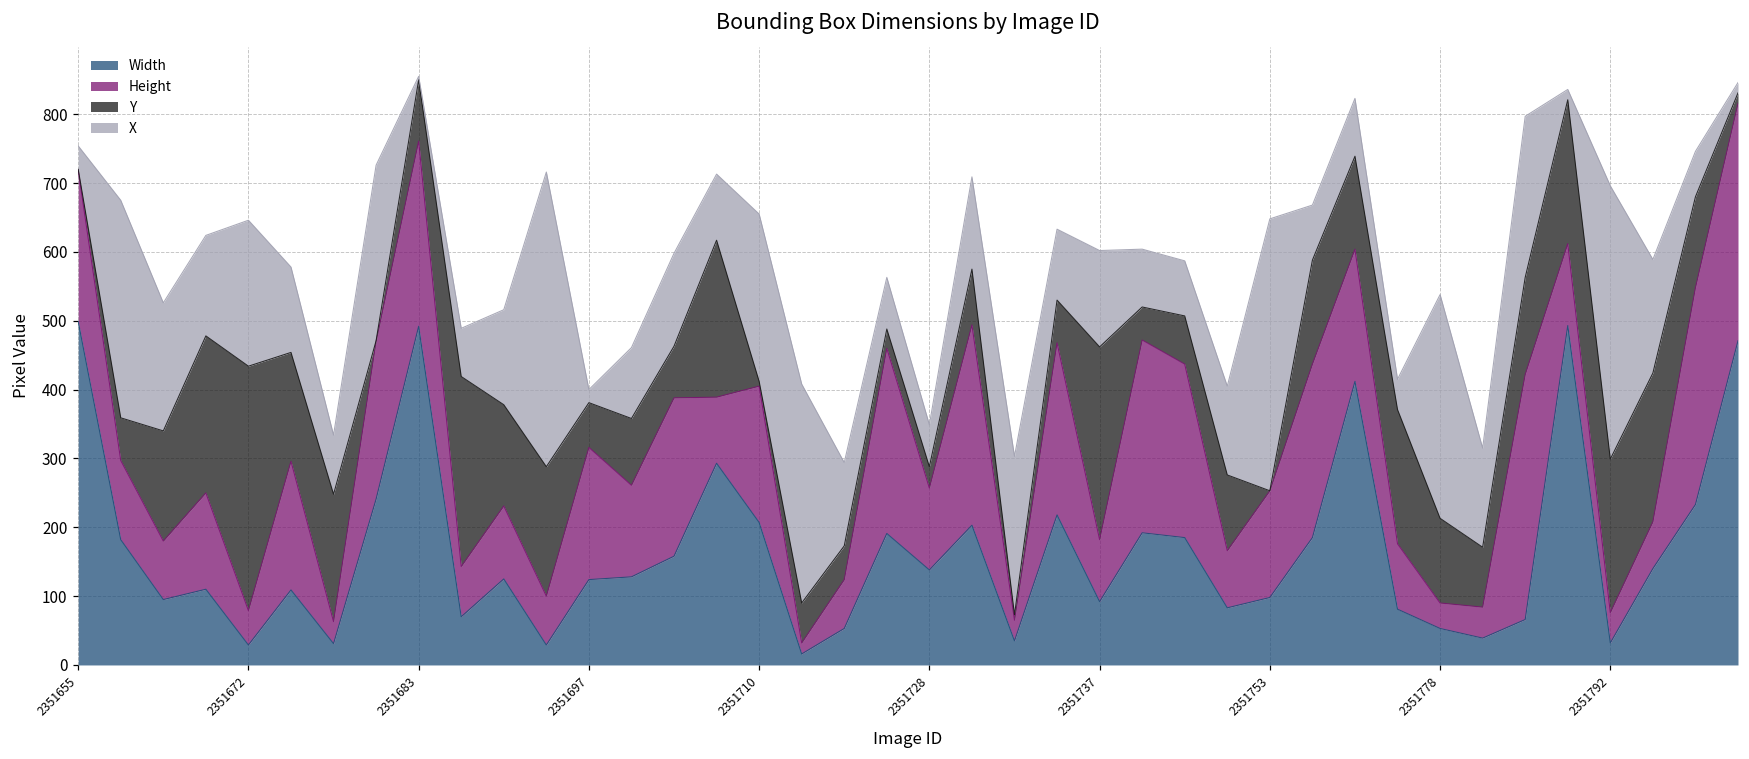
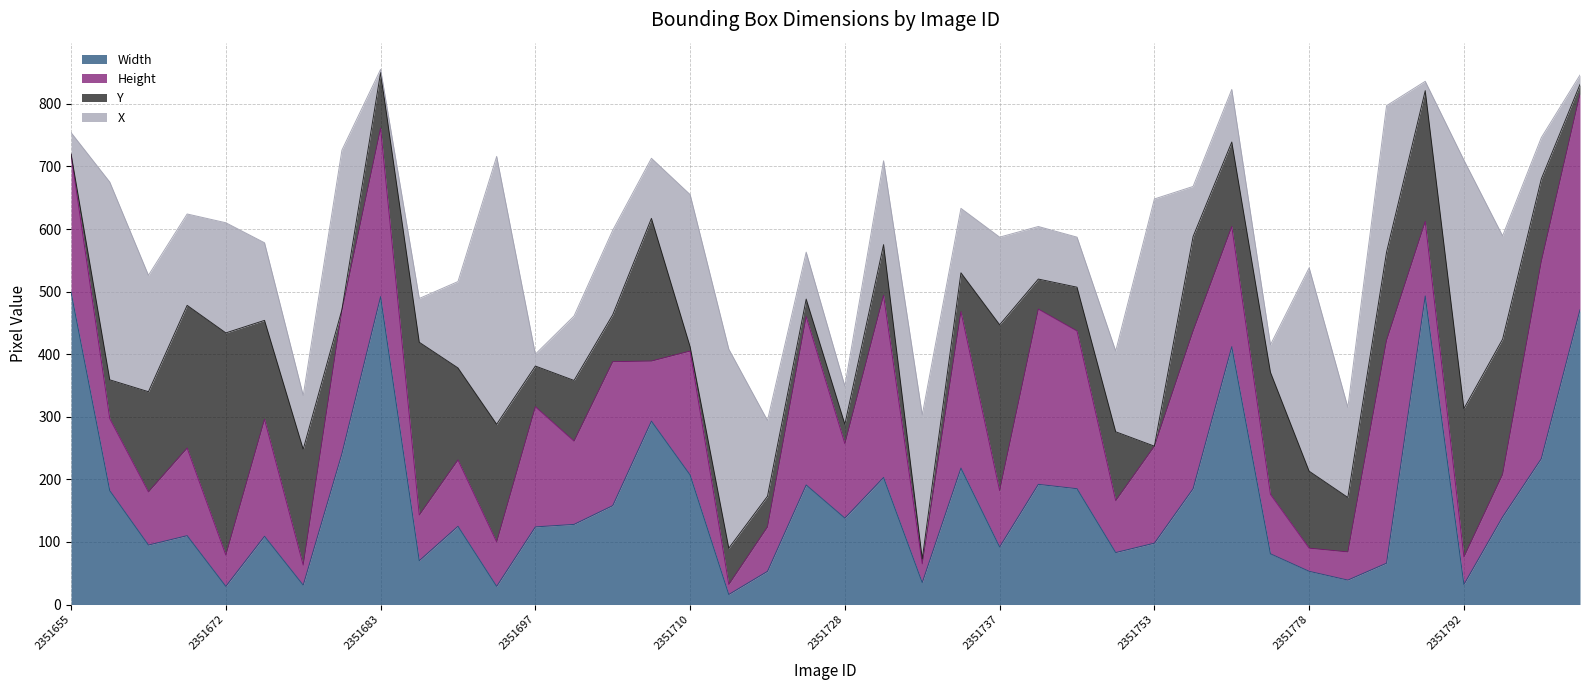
  {
    "Width": {
      "2351655": 500,
      "2351672": 30,
      "2351683": 490,
      "2351697": 120,
      "2351710": 210,
      "2351728": 140,
      "2351737": 90,
      "2351753": 100,
      "2351778": 50,
      "2351792": 30
    },
    "Height": {
      "2351672": 50,
      "2351683": 270,
      "2351697": 190,
      "2351710": 200,
      "2351728": 120,
      "2351737": 90,
      "2351778": 40,
      "2351792": 40
    },
    "Y": {
      "2351672": 360,
      "2351683": 90,
      "2351697": 70,
      "2351710": 10,
      "2351728": 30,
-     "2351737": 280,
+     "2351737": 270,
      "2351778": 120,
-     "2351792": 220
+     "2351792": 240
    },
    "X": {
      "2351655": 30,
-     "2351672": 210,
+     "2351672": 180,
      "2351683": 10,
      "2351697": 20,
      "2351710": 240,
      "2351728": 60,
      "2351737": 140,
      "2351753": 400,
      "2351778": 330,
      "2351792": 400
    }
  }
